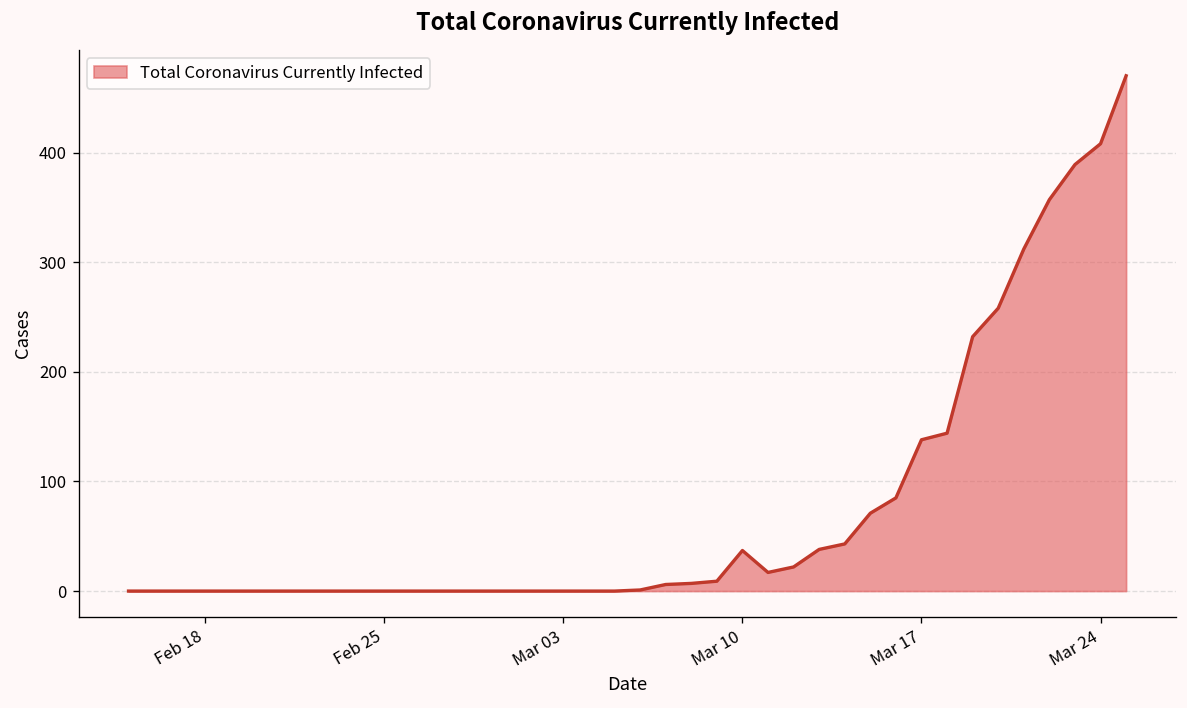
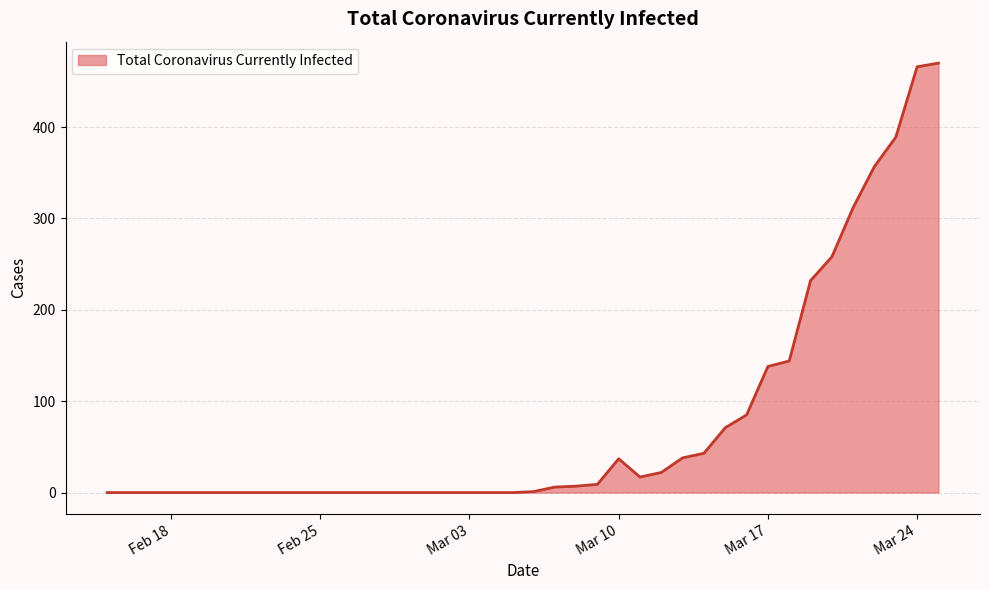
  {
    "Feb 18": 0,
    "Feb 25": 0,
    "Mar 03": 0,
    "Mar 10": 40,
    "Mar 17": 140,
-   "Mar 24": 410
+   "Mar 24": 470
  }
